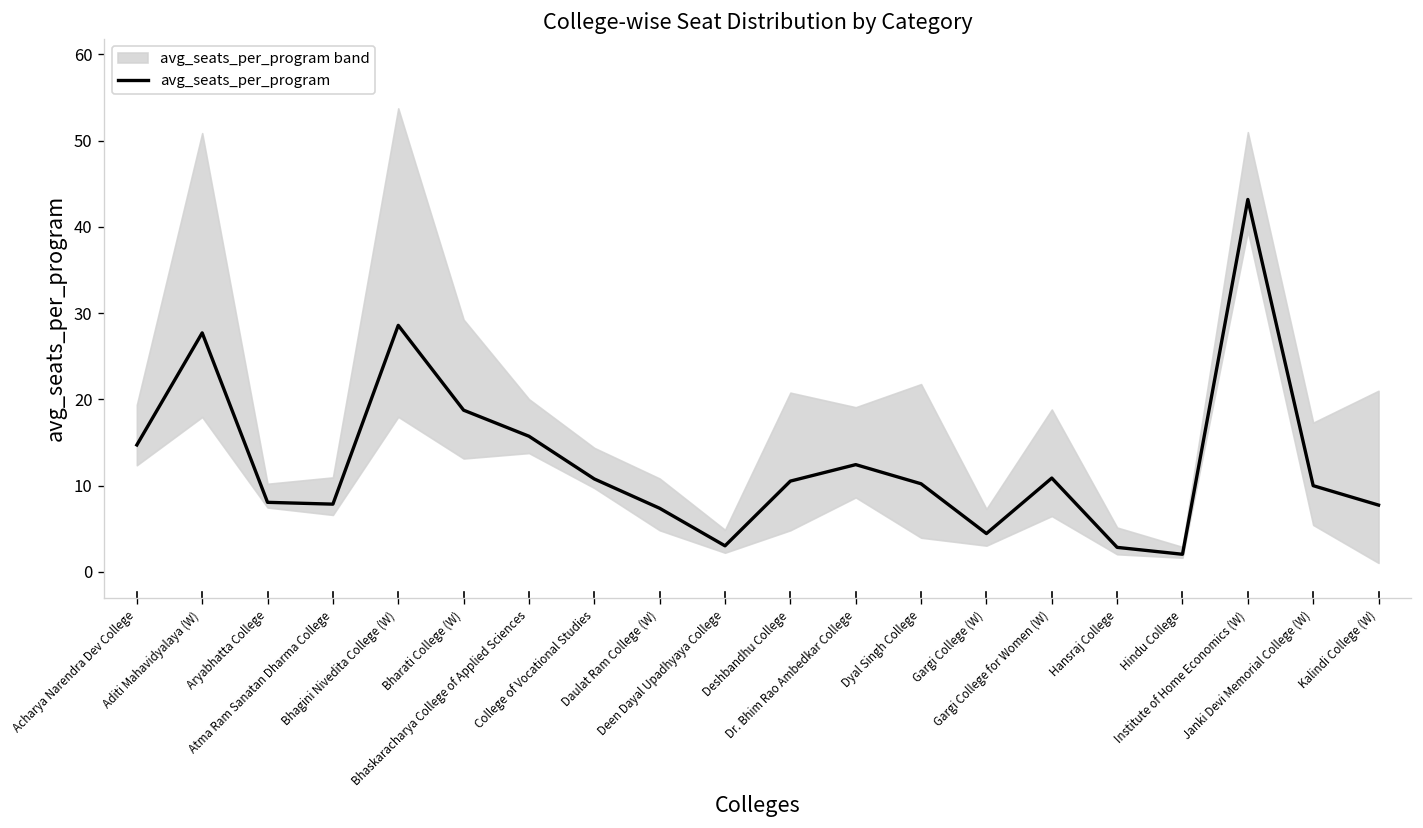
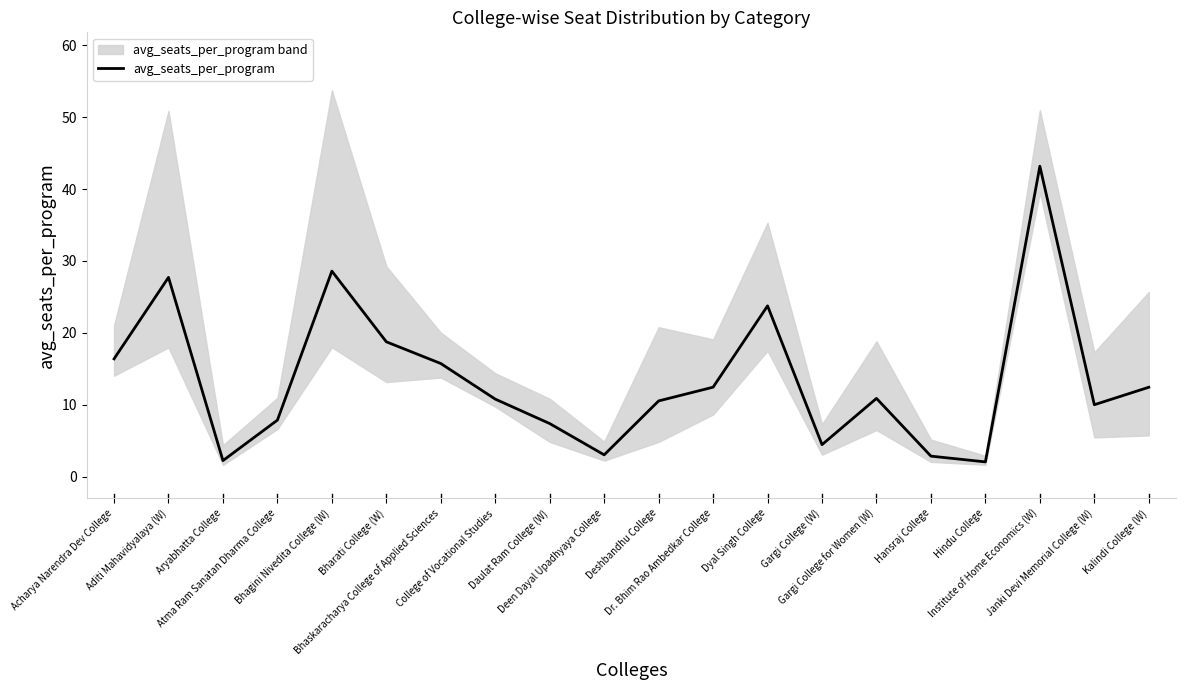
  {
    "avg_seats_per_program": {
-     "Acharya Narendra Dev College": 15,
+     "Acharya Narendra Dev College": 16,
      "Aditi Mahavidyalaya (W)": 28,
-     "Aryabhatta College": 8,
+     "Aryabhatta College": 2,
      "Atma Ram Sanatan Dharma College": 8,
      "Bhagini Nivedita College (W)": 29,
      "Bharati College (W)": 19,
      "Bhaskaracharya College of Applied Sciences": 16,
      "College of Vocational Studies": 11,
      "Daulat Ram College (W)": 7,
      "Deen Dayal Upadhyaya College": 3,
      "Deshbandhu College": 11,
      "Dr. Bhim Rao Ambedkar College": 12,
-     "Dyal Singh College": 10,
+     "Dyal Singh College": 24,
      "Gargi College (W)": 4,
      "Gargi College for Women (W)": 11,
      "Hansraj College": 3,
      "Hindu College": 2,
      "Institute of Home Economics (W)": 43,
      "Janki Devi Memorial College (W)": 10,
-     "Kalindi College (W)": 8
+     "Kalindi College (W)": 12
    }
  }
